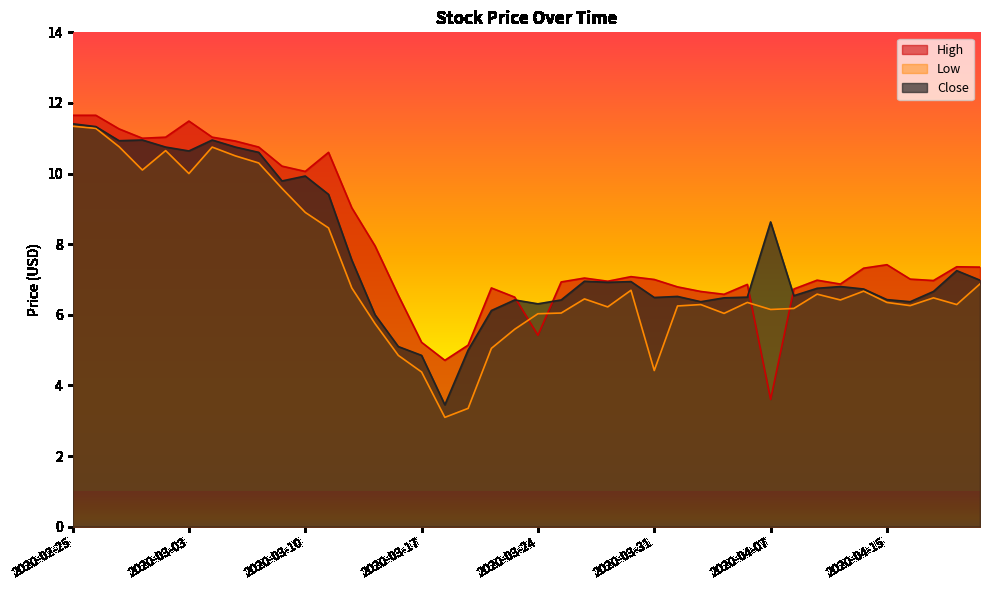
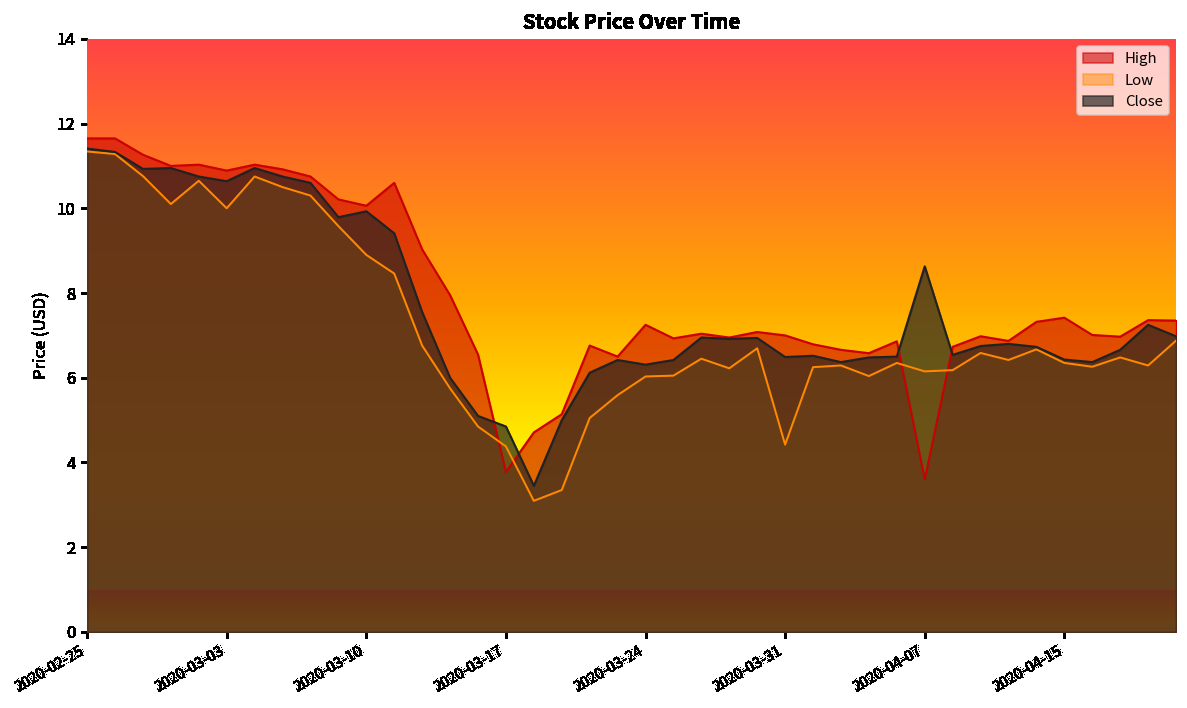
  {
    "High": {
      "2020-02-25": 11.6,
-     "2020-03-03": 11.5,
+     "2020-03-03": 10.9,
      "2020-03-10": 10.1,
-     "2020-03-17": 5.2,
-     "2020-03-24": 5.4,
+     "2020-03-17": 3.8,
+     "2020-03-24": 7.3,
      "2020-03-31": 7.0,
      "2020-04-07": 3.6,
      "2020-04-15": 7.4
    },
    "Low": {
      "2020-03-03": 10.0,
      "2020-03-10": 8.9,
      "2020-03-17": 4.4,
      "2020-03-24": 6.0,
      "2020-03-31": 4.4,
      "2020-04-07": 6.2,
      "2020-04-15": 6.3
    },
    "Close": {
      "2020-03-03": 10.6,
      "2020-03-10": 9.9,
      "2020-03-17": 4.8,
      "2020-03-24": 6.3,
      "2020-03-31": 6.5,
      "2020-04-07": 8.6,
      "2020-04-15": 6.4
    }
  }
